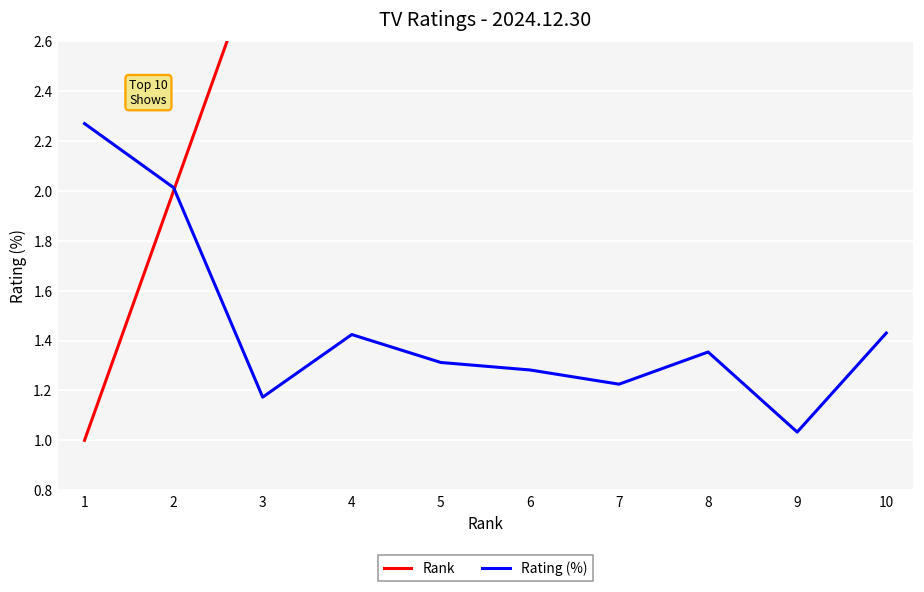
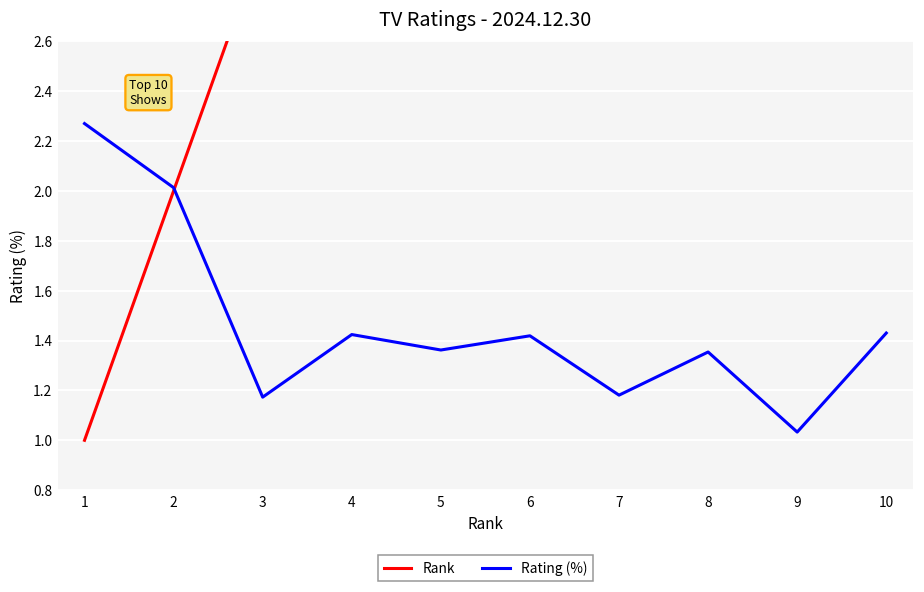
  {
    "Rank": {
      "1": 1.00,
      "2": 2.00
    },
    "Rating (%)": {
      "1": 2.27,
      "2": 2.01,
      "3": 1.17,
      "4": 1.42,
-     "5": 1.31,
-     "6": 1.28,
-     "7": 1.23,
+     "5": 1.36,
+     "6": 1.42,
+     "7": 1.18,
      "8": 1.35,
      "9": 1.03,
      "10": 1.43
    }
  }
